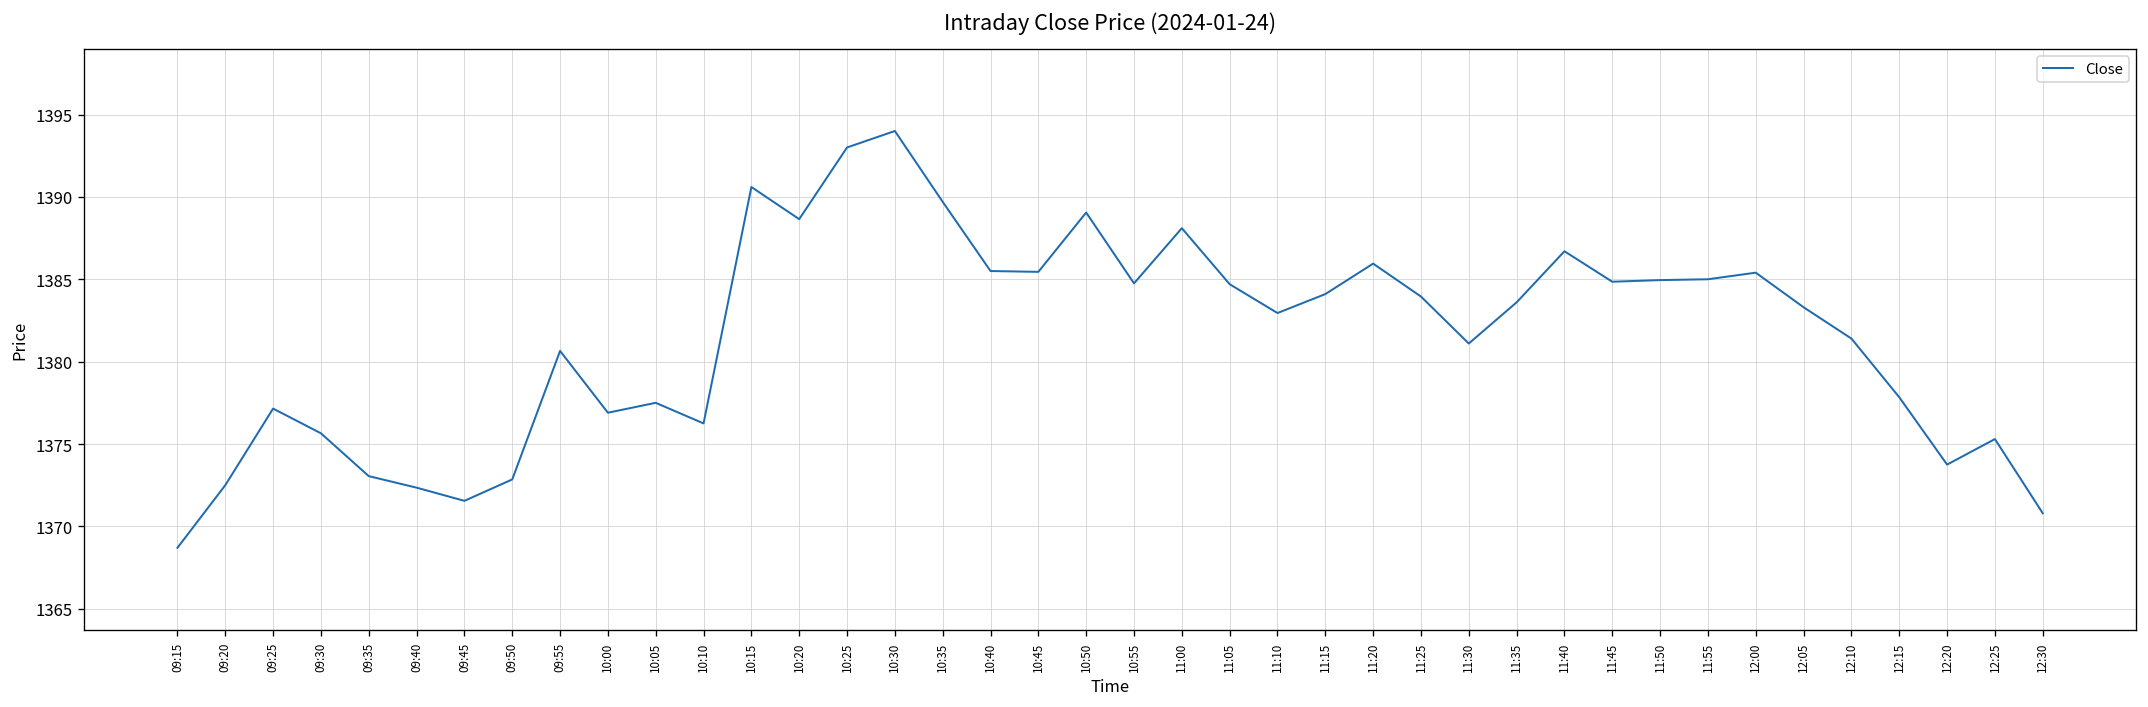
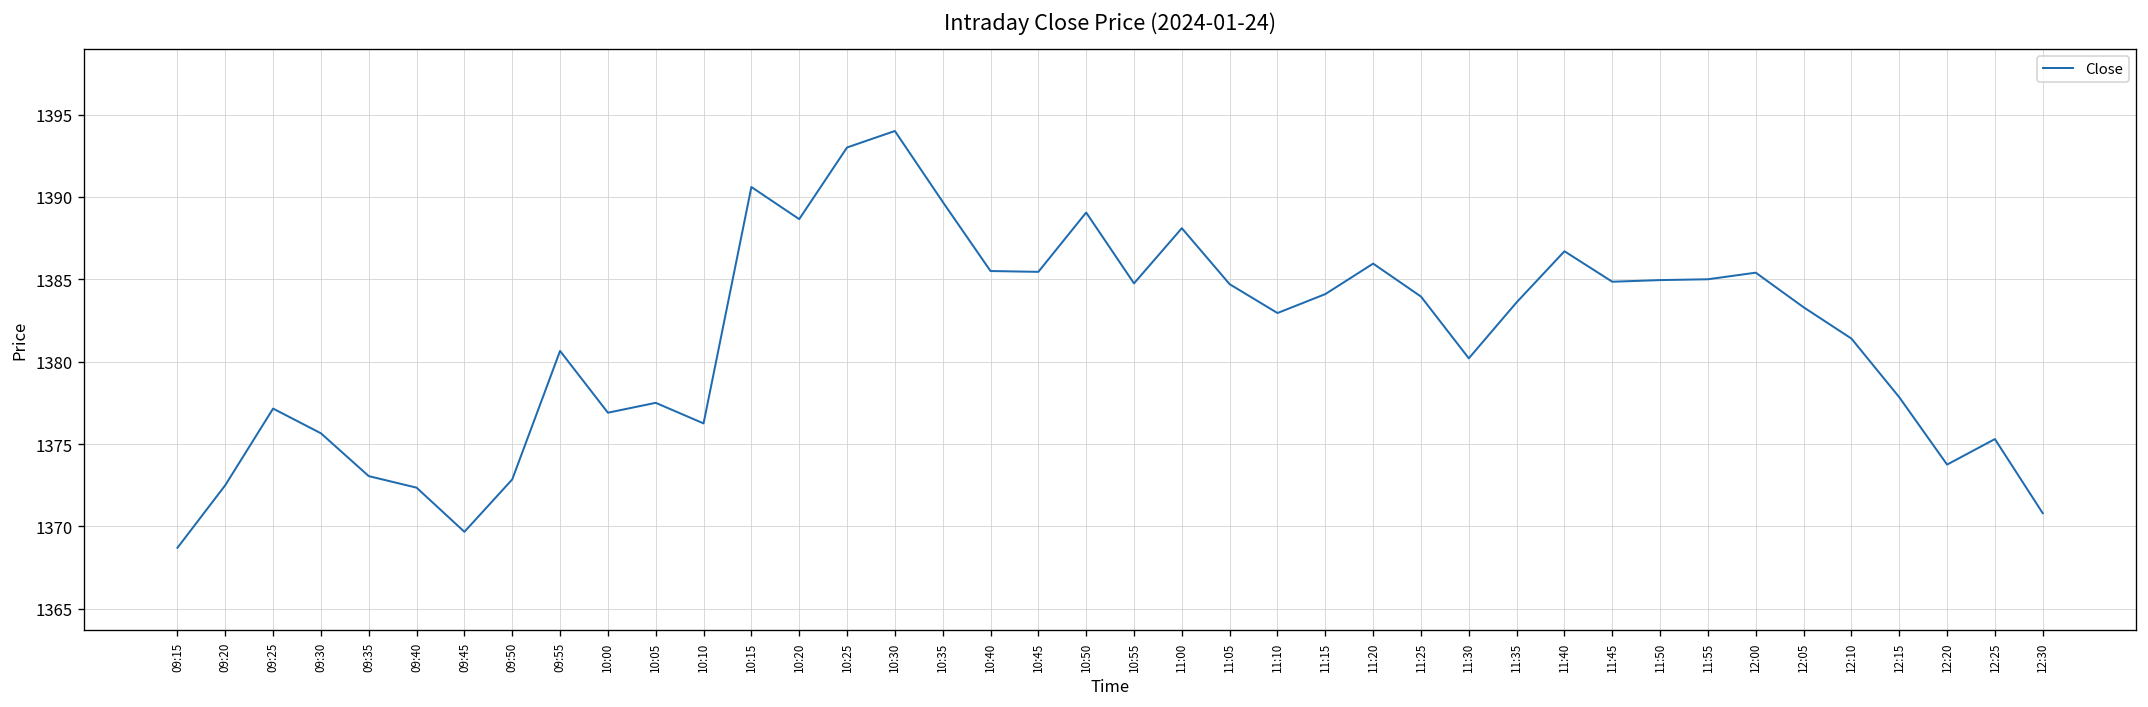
  {
    "09:15": 1368.7,
    "09:20": 1372.5,
    "09:25": 1377.2,
    "09:30": 1375.7,
    "09:35": 1373.1,
    "09:40": 1372.4,
-   "09:45": 1371.6,
+   "09:45": 1369.7,
    "09:50": 1372.9,
    "09:55": 1380.7,
    "10:00": 1376.9,
    "10:05": 1377.5,
    "10:10": 1376.3,
    "10:15": 1390.6,
    "10:20": 1388.7,
    "10:25": 1393.0,
    "10:30": 1394.0,
    "10:35": 1389.7,
    "10:40": 1385.5,
    "10:45": 1385.5,
    "10:50": 1389.1,
    "10:55": 1384.8,
    "11:00": 1388.1,
    "11:05": 1384.7,
    "11:10": 1383.0,
    "11:15": 1384.1,
    "11:20": 1386.0,
    "11:25": 1384.0,
-   "11:30": 1381.1,
+   "11:30": 1380.2,
    "11:35": 1383.6,
    "11:40": 1386.7,
    "11:45": 1384.9,
    "11:50": 1385.0,
    "11:55": 1385.0,
    "12:00": 1385.4,
    "12:05": 1383.3,
    "12:10": 1381.4,
    "12:15": 1377.8,
    "12:20": 1373.8,
    "12:25": 1375.3,
    "12:30": 1370.8
  }
